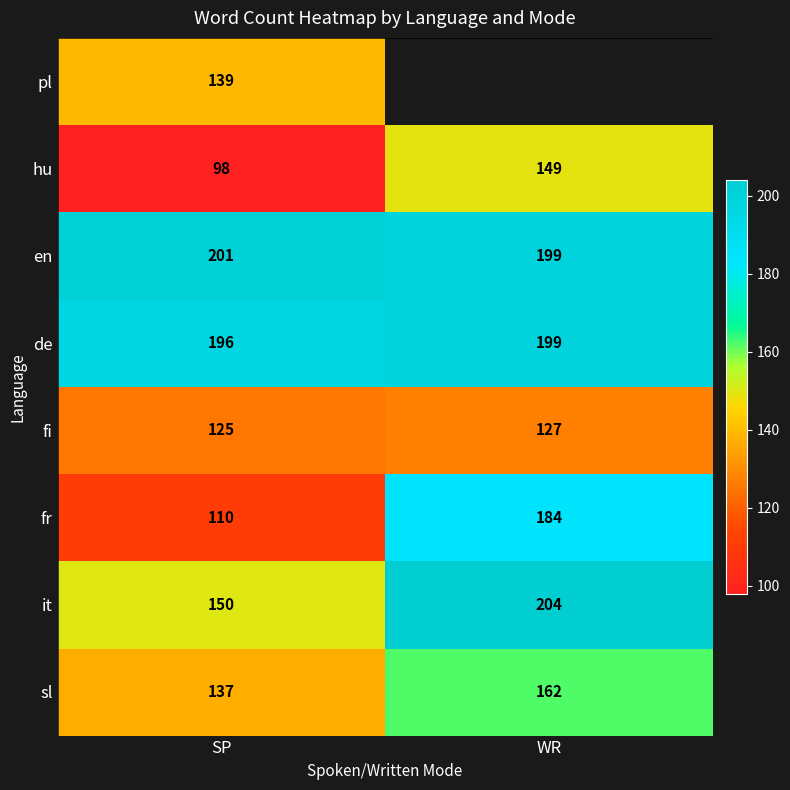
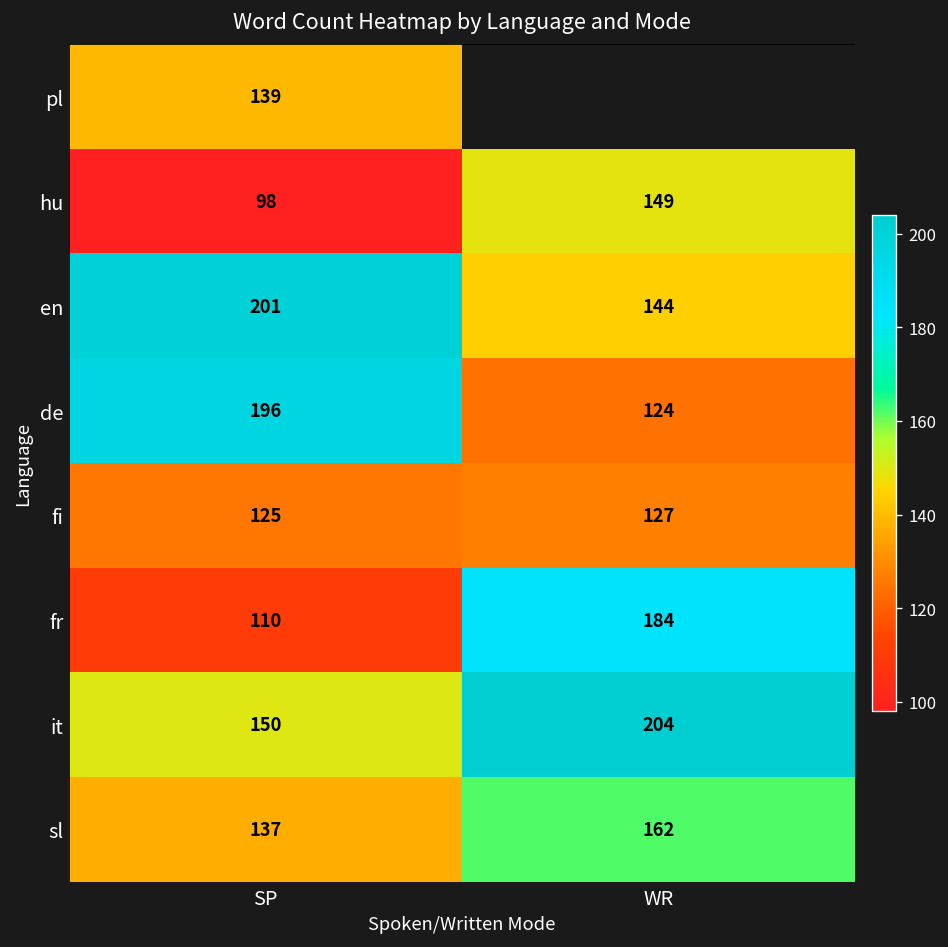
  {
    "pl": {
      "SP": 139
    },
    "hu": {
      "SP": 98,
      "WR": 149
    },
    "en": {
      "SP": 201,
-     "WR": 199
+     "WR": 144
    },
    "de": {
      "SP": 196,
-     "WR": 199
+     "WR": 124
    },
    "fi": {
      "SP": 125,
      "WR": 127
    },
    "fr": {
      "SP": 110,
      "WR": 184
    },
    "it": {
      "SP": 150,
      "WR": 204
    },
    "sl": {
      "SP": 137,
      "WR": 162
    }
  }
